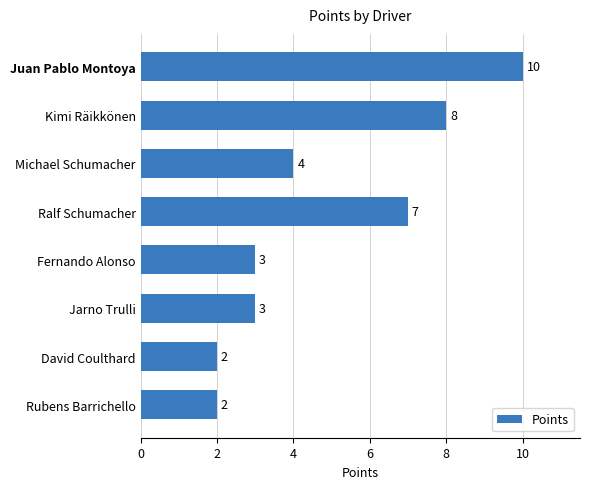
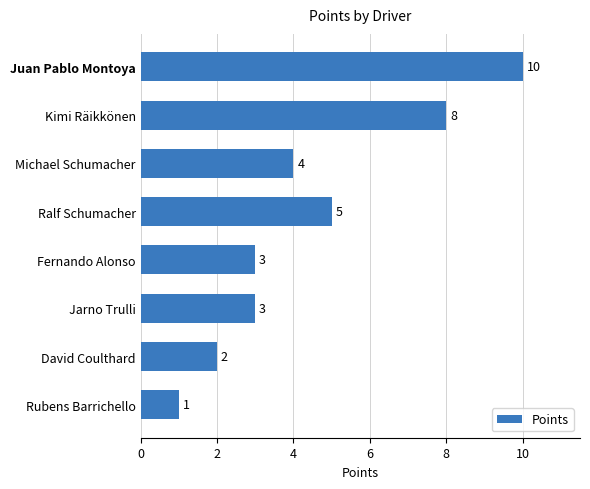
  {
    "Juan Pablo Montoya": 10,
    "Kimi Räikkönen": 8,
    "Michael Schumacher": 4,
-   "Ralf Schumacher": 7,
+   "Ralf Schumacher": 5,
    "Fernando Alonso": 3,
    "Jarno Trulli": 3,
    "David Coulthard": 2,
-   "Rubens Barrichello": 2
+   "Rubens Barrichello": 1
  }
